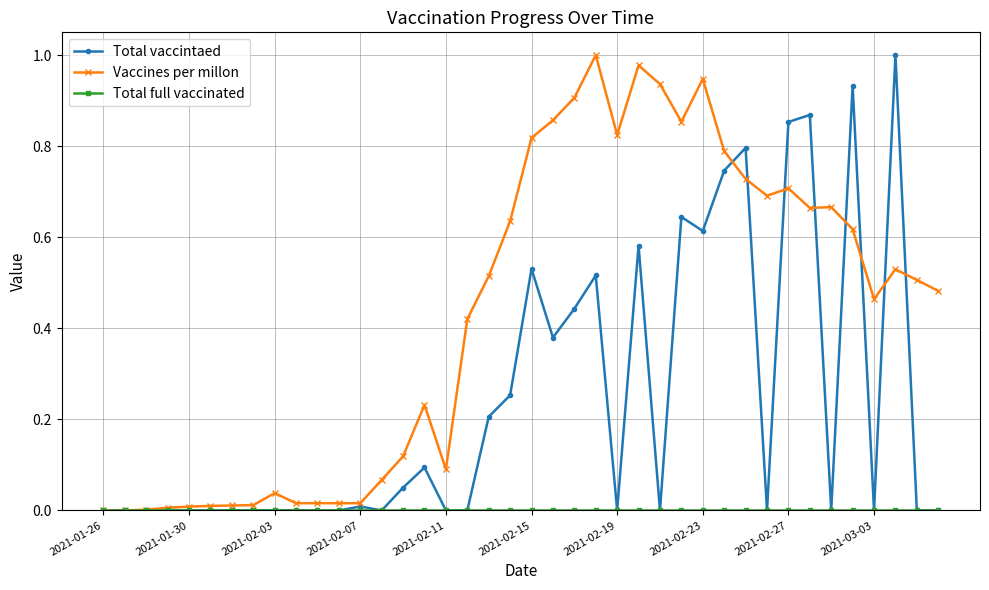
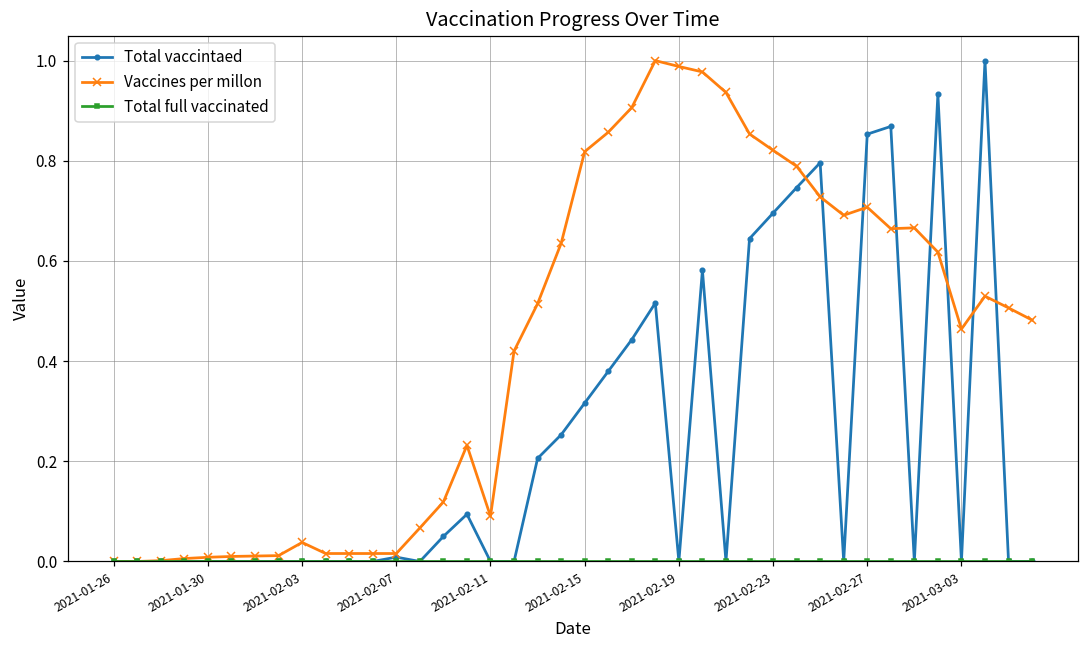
  {
    "Total vaccintaed": {
      "2021-02-07": 0.01,
-     "2021-02-15": 0.53,
-     "2021-02-23": 0.61,
+     "2021-02-15": 0.32,
+     "2021-02-23": 0.70,
      "2021-02-27": 0.85
    },
    "Vaccines per millon": {
      "2021-01-30": 0.01,
      "2021-02-03": 0.04,
      "2021-02-07": 0.02,
      "2021-02-11": 0.09,
      "2021-02-15": 0.82,
-     "2021-02-19": 0.82,
-     "2021-02-23": 0.95,
+     "2021-02-19": 0.99,
+     "2021-02-23": 0.82,
      "2021-02-27": 0.71,
      "2021-03-03": 0.46
    },
    "Total full vaccinated": {
      "2021-02-07": 0.00,
      "2021-02-15": 0.00,
      "2021-02-23": 0.00,
      "2021-02-27": 0.00
    }
  }
